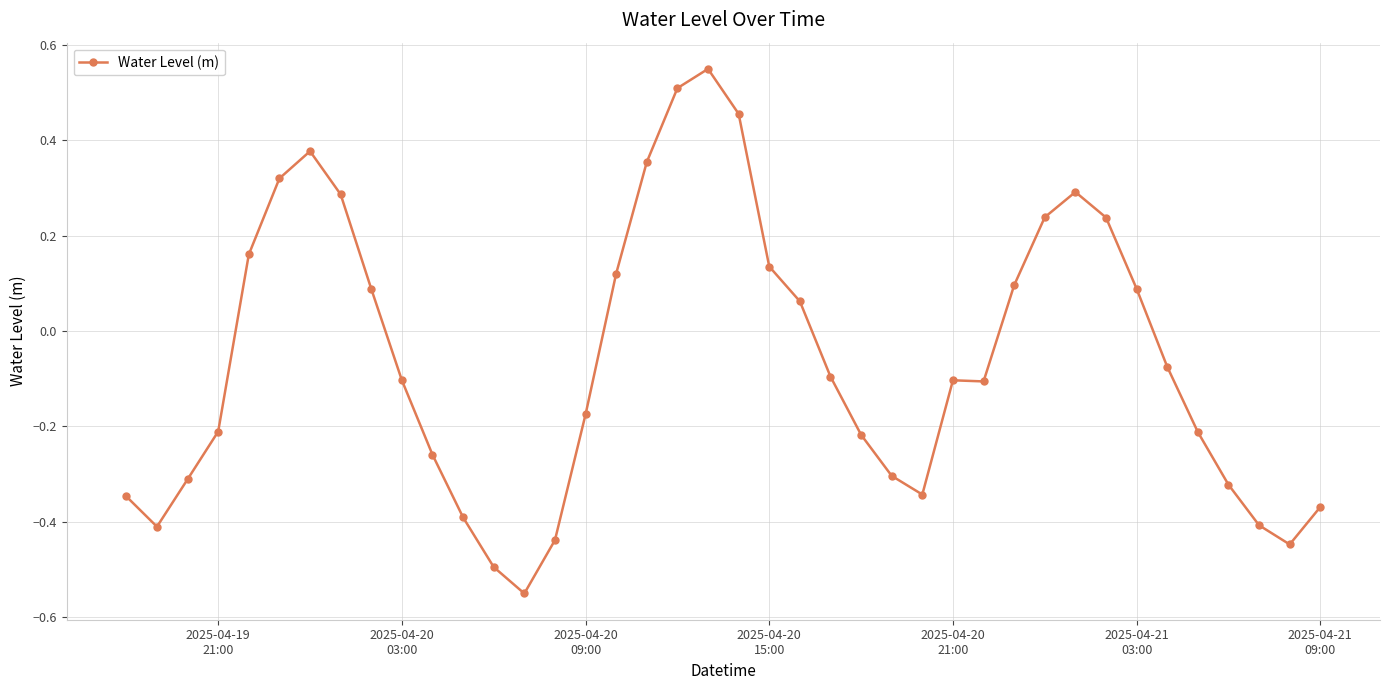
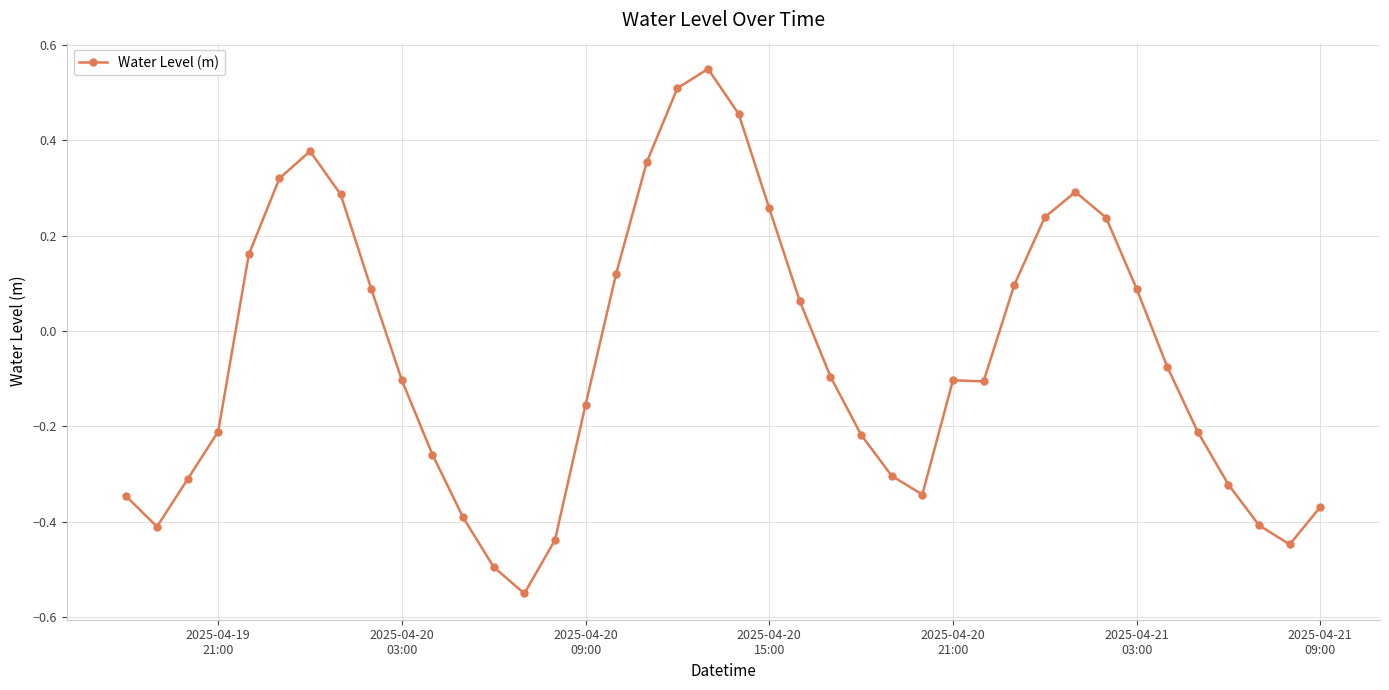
  {
    "2025-04-19 21:00": -0.21,
    "2025-04-20 03:00": -0.10,
-   "2025-04-20 09:00": -0.17,
-   "2025-04-20 15:00": 0.14,
+   "2025-04-20 09:00": -0.15,
+   "2025-04-20 15:00": 0.26,
    "2025-04-20 21:00": -0.10,
    "2025-04-21 03:00": 0.09,
    "2025-04-21 09:00": -0.37
  }
